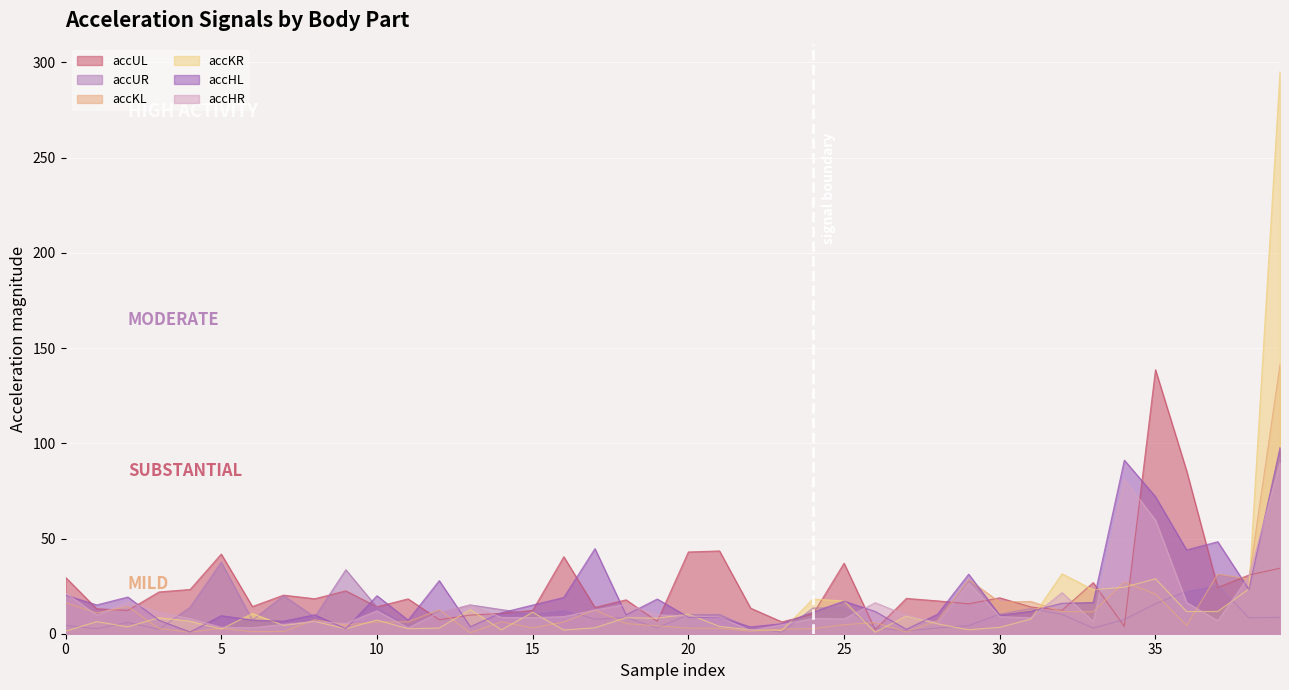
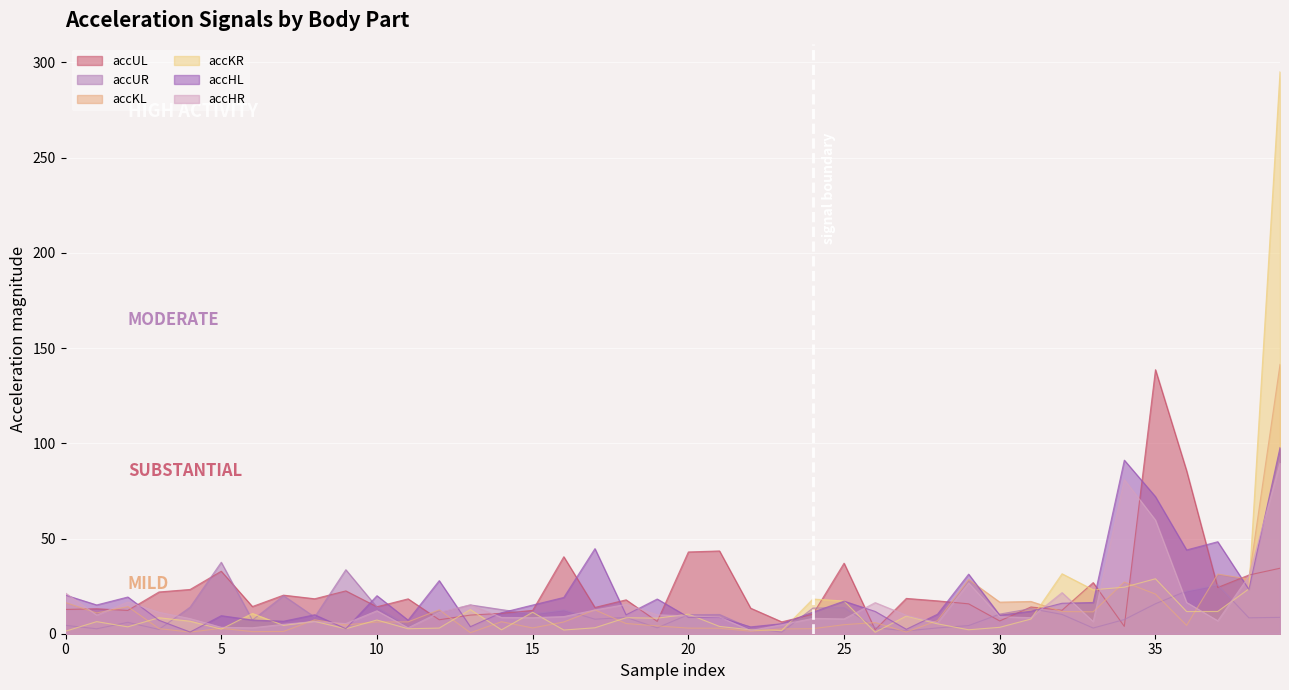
  {
    "accUL": {
-     "0": 30,
-     "5": 42,
+     "0": 13,
+     "5": 33,
      "20": 43,
      "25": 37,
-     "30": 19,
+     "30": 7,
      "35": 139
    }
  }
